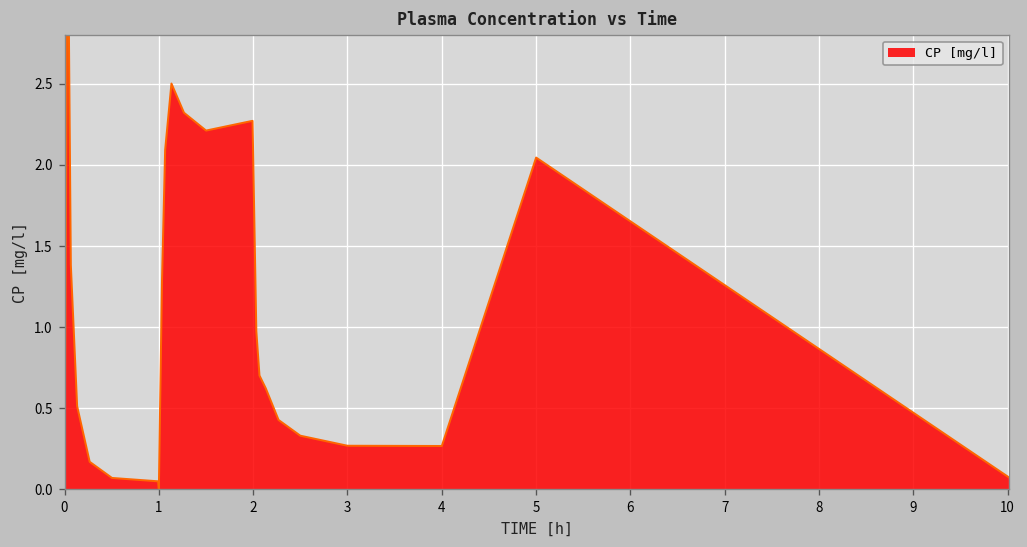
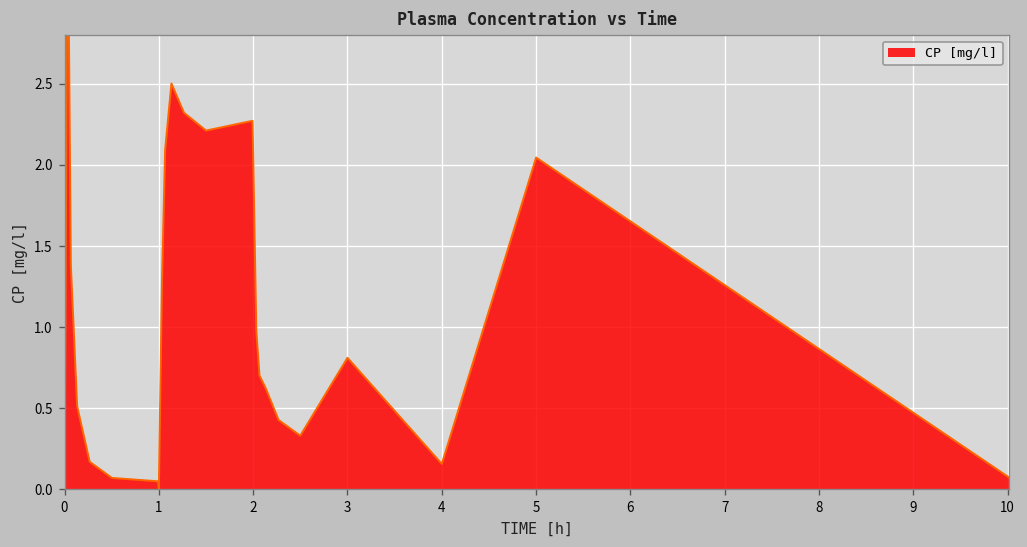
  {
    "0": 0.00,
    "1": 0.00,
-   "3": 0.27,
-   "4": 0.27,
+   "3": 0.81,
+   "4": 0.16,
    "5": 2.04
  }
